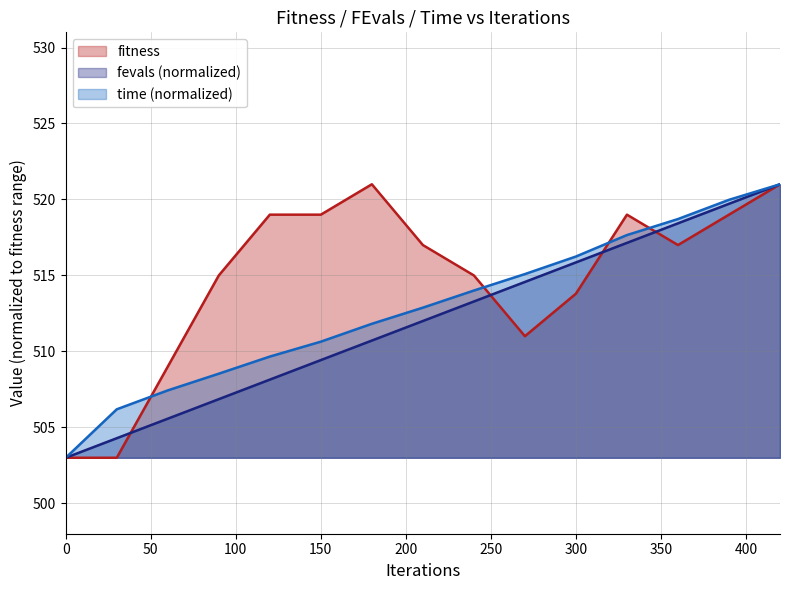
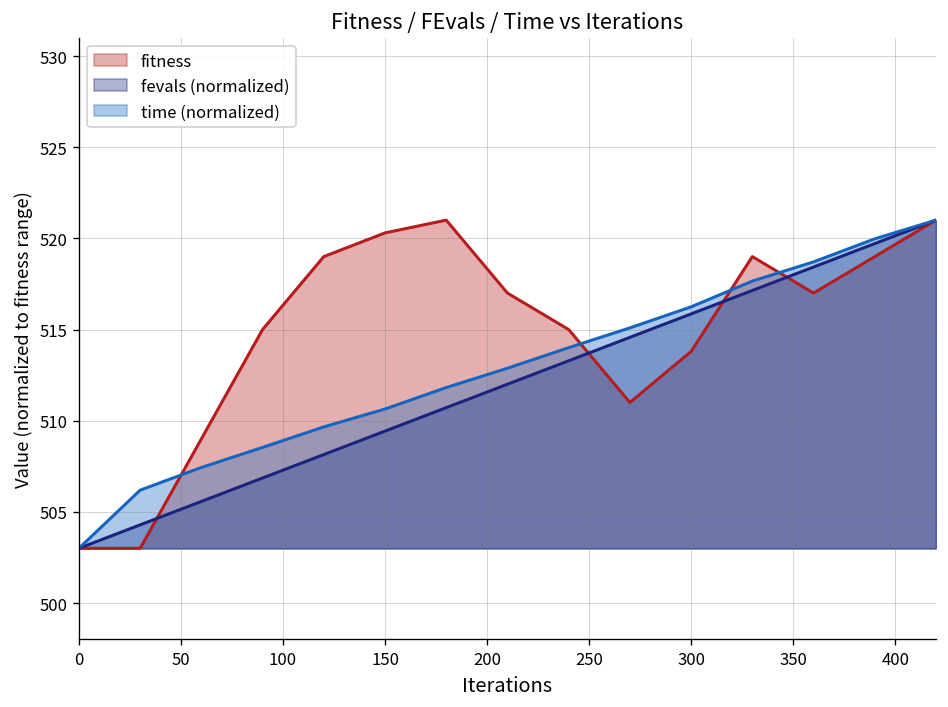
  {
    "fitness": {
-     "150": 519.0,
+     "150": 520.3,
      "300": 513.8
    }
  }
